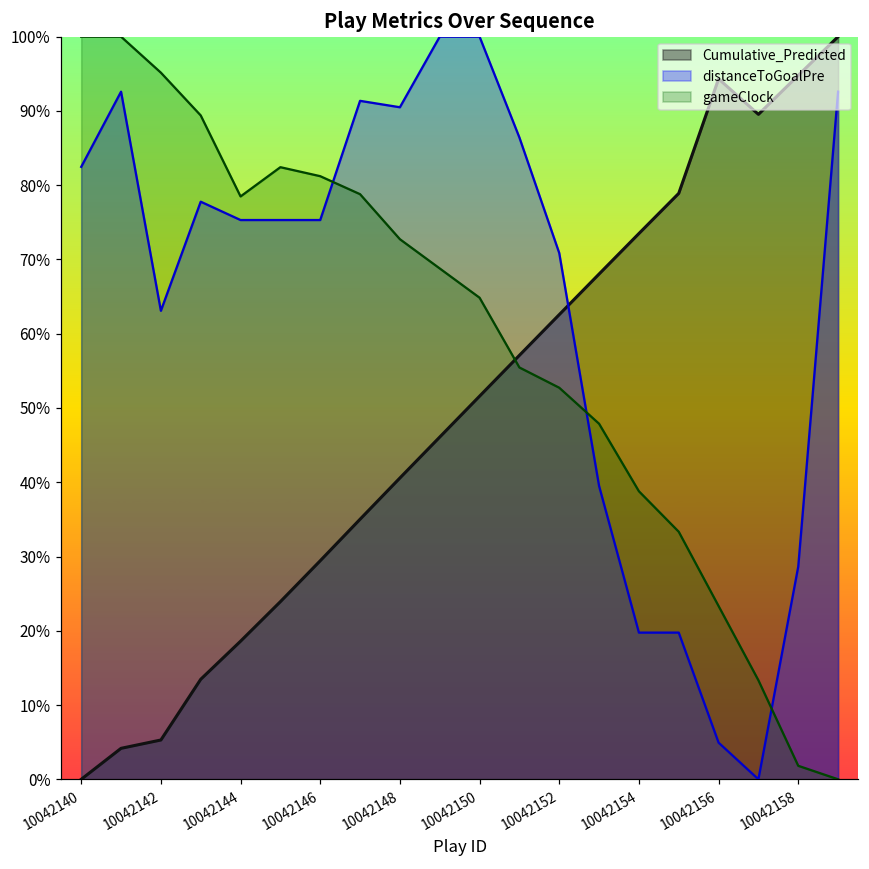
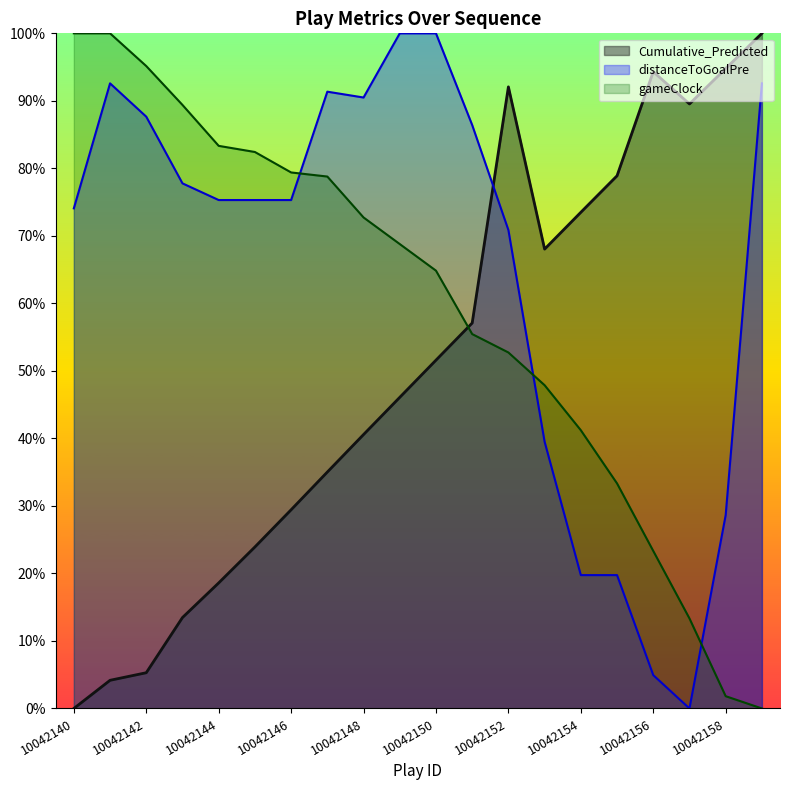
  {
    "Cumulative_Predicted": {
      "10042140": "0%",
      "10042142": "5%",
      "10042144": "19%",
      "10042146": "29%",
      "10042148": "41%",
      "10042150": "52%",
-     "10042152": "63%",
+     "10042152": "92%",
      "10042154": "73%"
    },
    "distanceToGoalPre": {
-     "10042140": "82%",
-     "10042142": "63%",
+     "10042140": "74%",
+     "10042142": "88%",
      "10042144": "75%",
      "10042146": "75%",
      "10042148": "90%",
      "10042150": "100%",
      "10042152": "71%",
      "10042154": "20%",
      "10042156": "5%",
      "10042158": "29%"
    },
    "gameClock": {
      "10042140": "100%",
      "10042142": "95%",
-     "10042144": "78%",
-     "10042146": "81%",
+     "10042144": "83%",
+     "10042146": "79%",
      "10042148": "73%",
      "10042150": "65%",
      "10042152": "53%",
-     "10042154": "39%",
+     "10042154": "41%",
      "10042156": "23%",
      "10042158": "2%"
    }
  }
